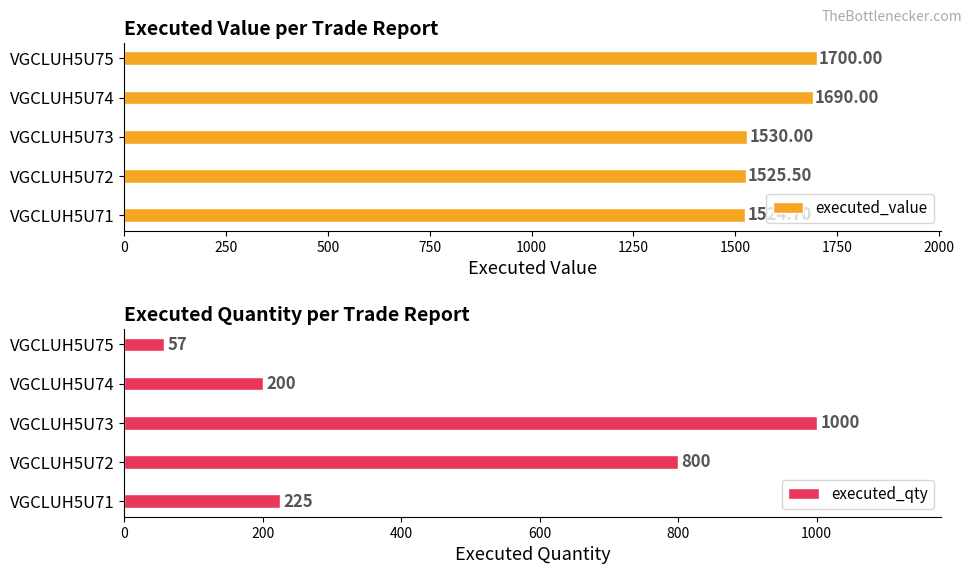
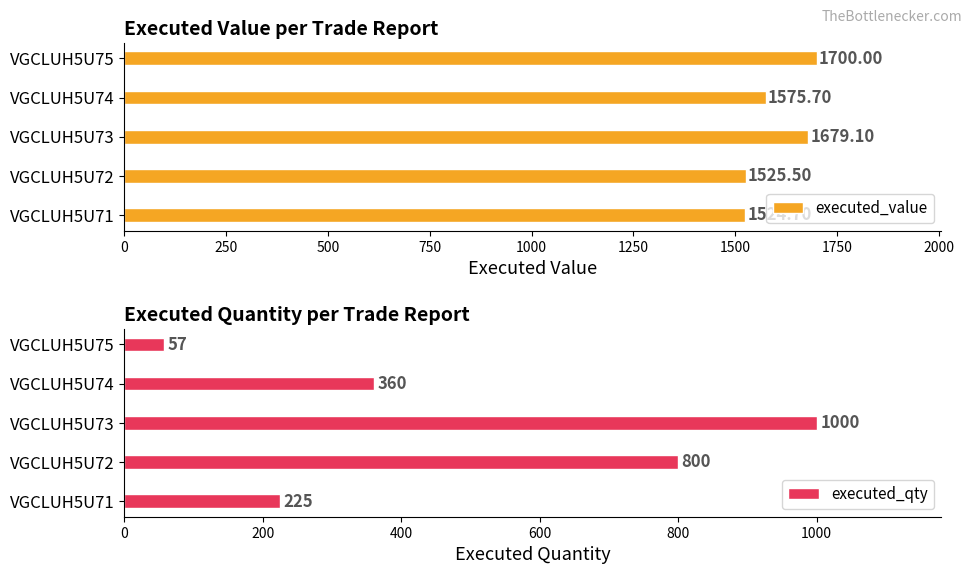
  {
    "Executed Value per Trade Report": {
      "VGCLUH5U75": 1700.00,
-     "VGCLUH5U74": 1690.00,
-     "VGCLUH5U73": 1530.00,
+     "VGCLUH5U74": 1575.70,
+     "VGCLUH5U73": 1679.10,
      "VGCLUH5U72": 1525.50
    },
    "Executed Quantity per Trade Report": {
      "VGCLUH5U75": 57,
-     "VGCLUH5U74": 200,
+     "VGCLUH5U74": 360,
      "VGCLUH5U73": 1000,
      "VGCLUH5U72": 800,
      "VGCLUH5U71": 225
    }
  }
